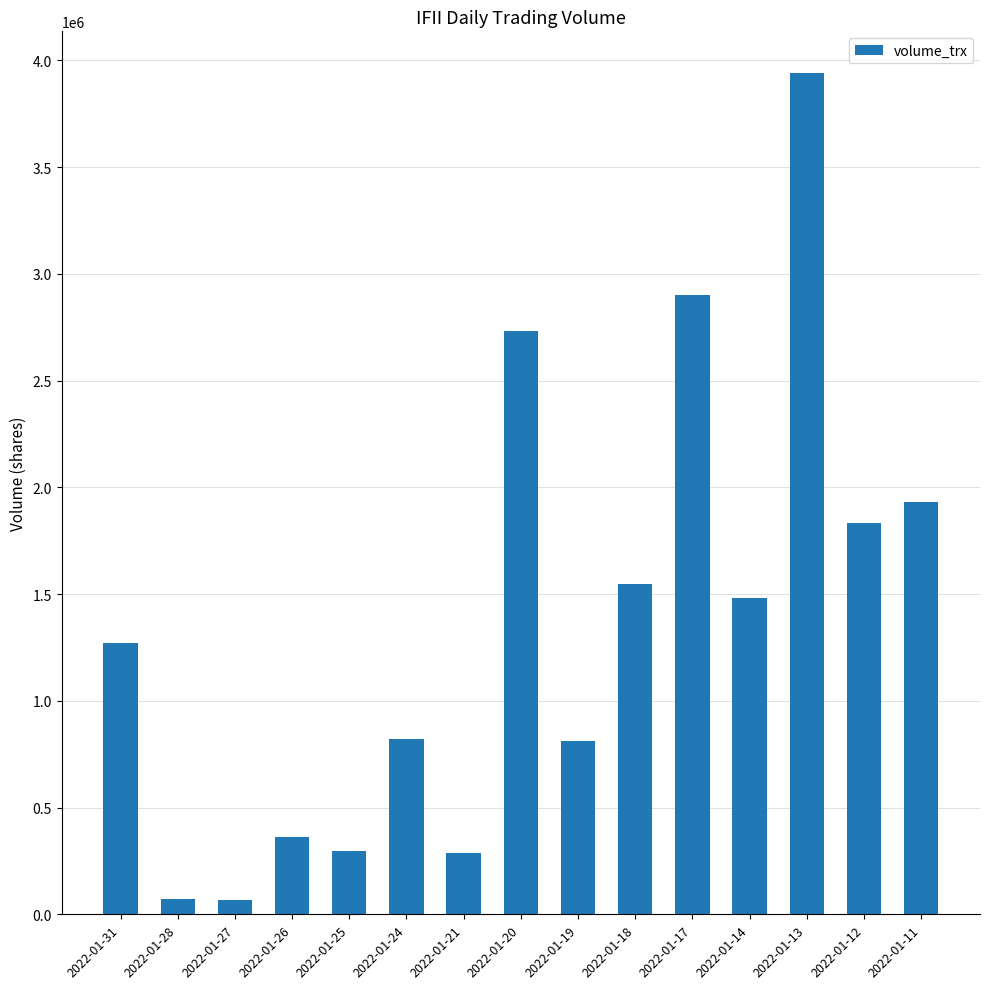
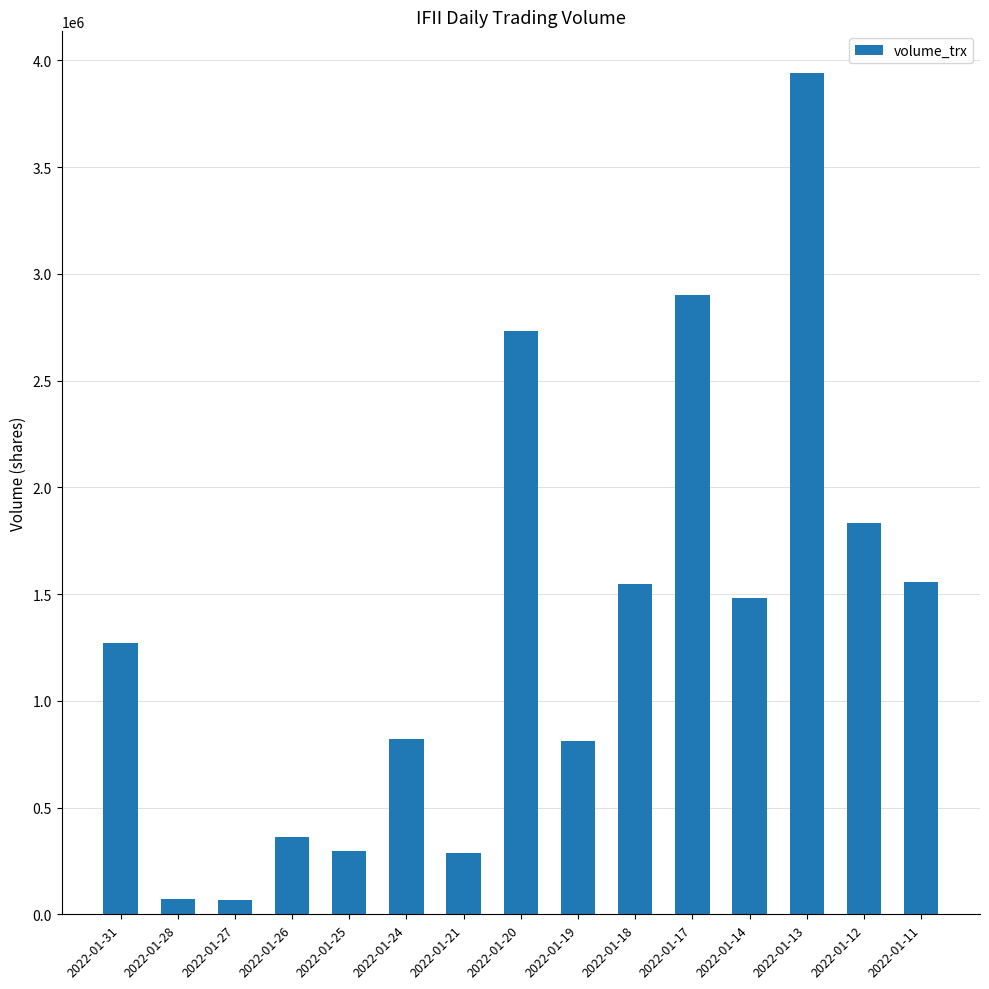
  {
    "2022-01-31": 1270000,
    "2022-01-28": 70000,
    "2022-01-27": 70000,
    "2022-01-26": 360000,
    "2022-01-25": 300000,
    "2022-01-24": 820000,
    "2022-01-21": 290000,
    "2022-01-20": 2730000,
    "2022-01-19": 810000,
    "2022-01-18": 1550000,
    "2022-01-17": 2900000,
    "2022-01-14": 1480000,
    "2022-01-13": 3940000,
    "2022-01-12": 1830000,
-   "2022-01-11": 1930000
+   "2022-01-11": 1560000
  }
